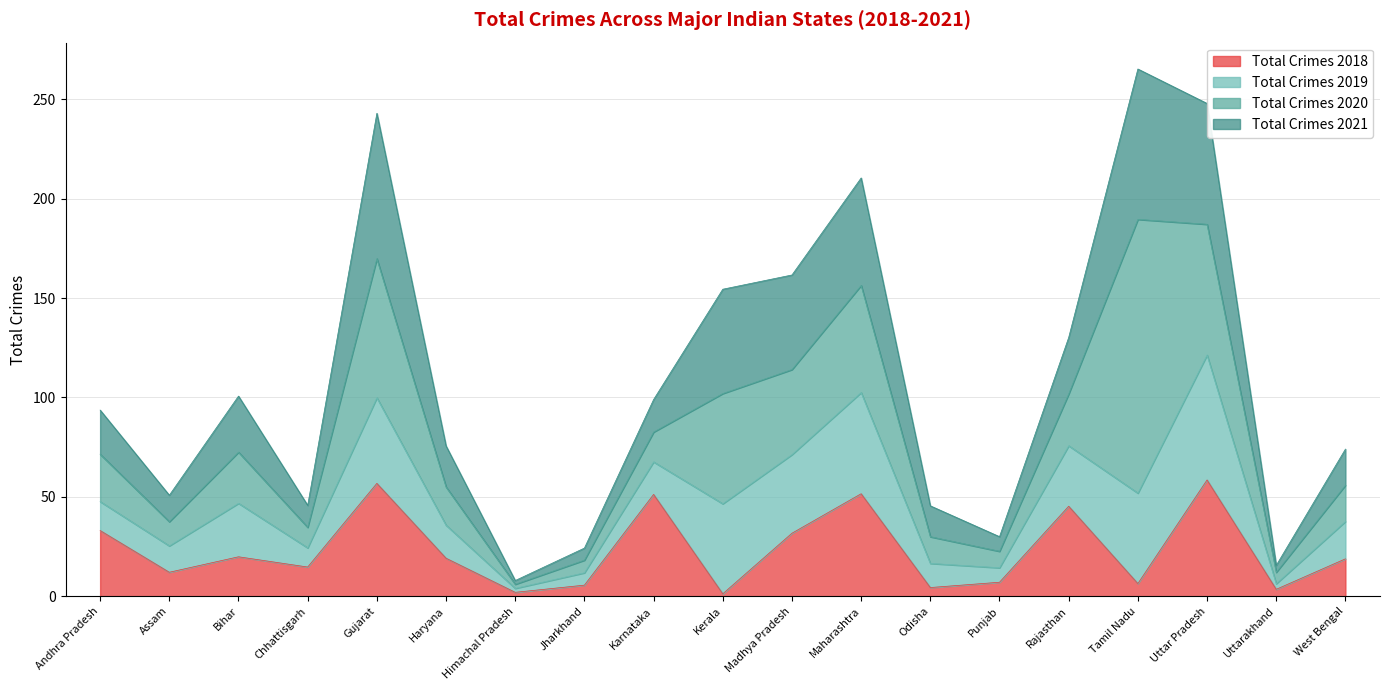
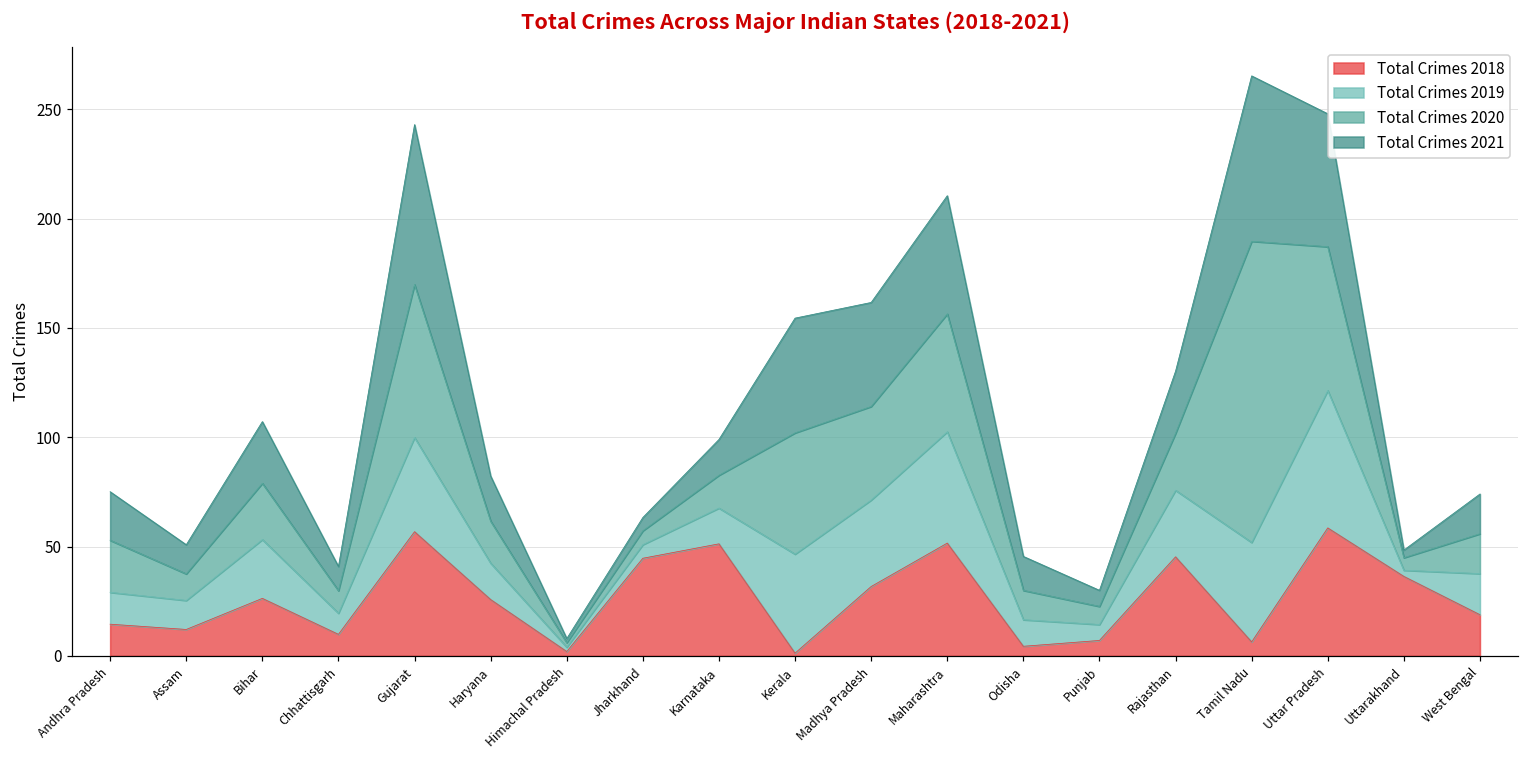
  {
    "Total Crimes 2018": {
-     "Andhra Pradesh": 33,
+     "Andhra Pradesh": 14,
      "Assam": 12,
-     "Bihar": 20,
-     "Chhattisgarh": 15,
+     "Bihar": 26,
+     "Chhattisgarh": 10,
      "Gujarat": 57,
-     "Haryana": 19,
+     "Haryana": 26,
      "Himachal Pradesh": 2,
-     "Jharkhand": 6,
+     "Jharkhand": 45,
      "Karnataka": 51,
      "Kerala": 1,
      "Madhya Pradesh": 32,
      "Maharashtra": 52,
      "Odisha": 4,
      "Punjab": 7,
      "Rajasthan": 45,
      "Tamil Nadu": 6,
      "Uttar Pradesh": 59,
-     "Uttarakhand": 3,
+     "Uttarakhand": 36,
      "West Bengal": 19
    }
  }
